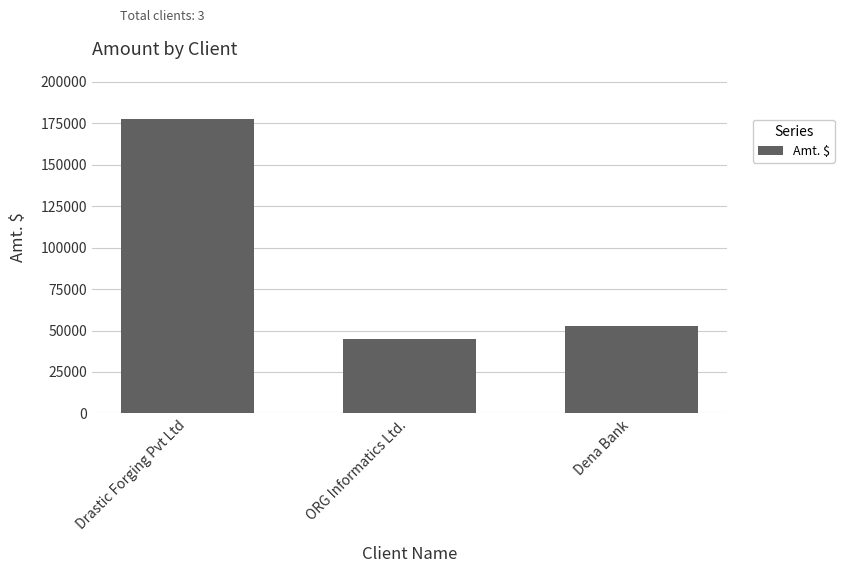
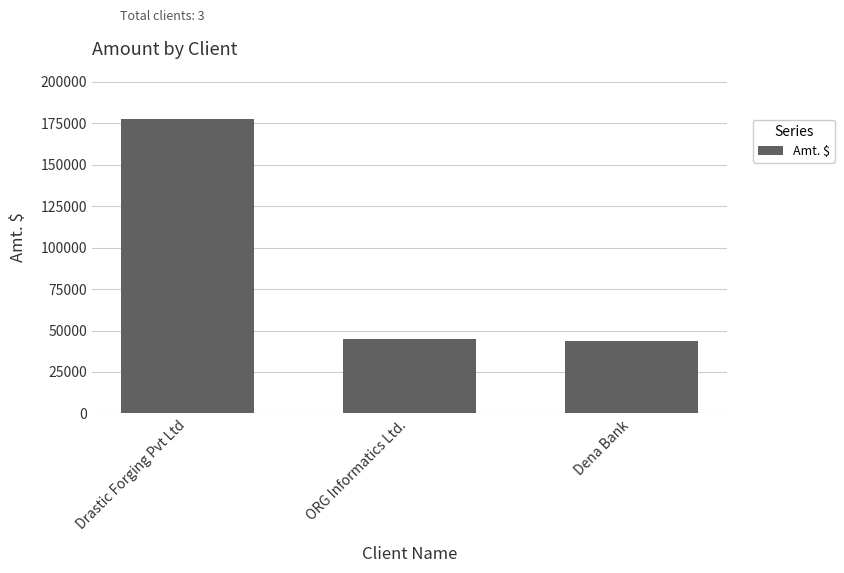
  {
    "Drastic Forging Pvt Ltd": 177000,
    "ORG Informatics Ltd.": 45000,
-   "Dena Bank": 53000
+   "Dena Bank": 44000
  }
